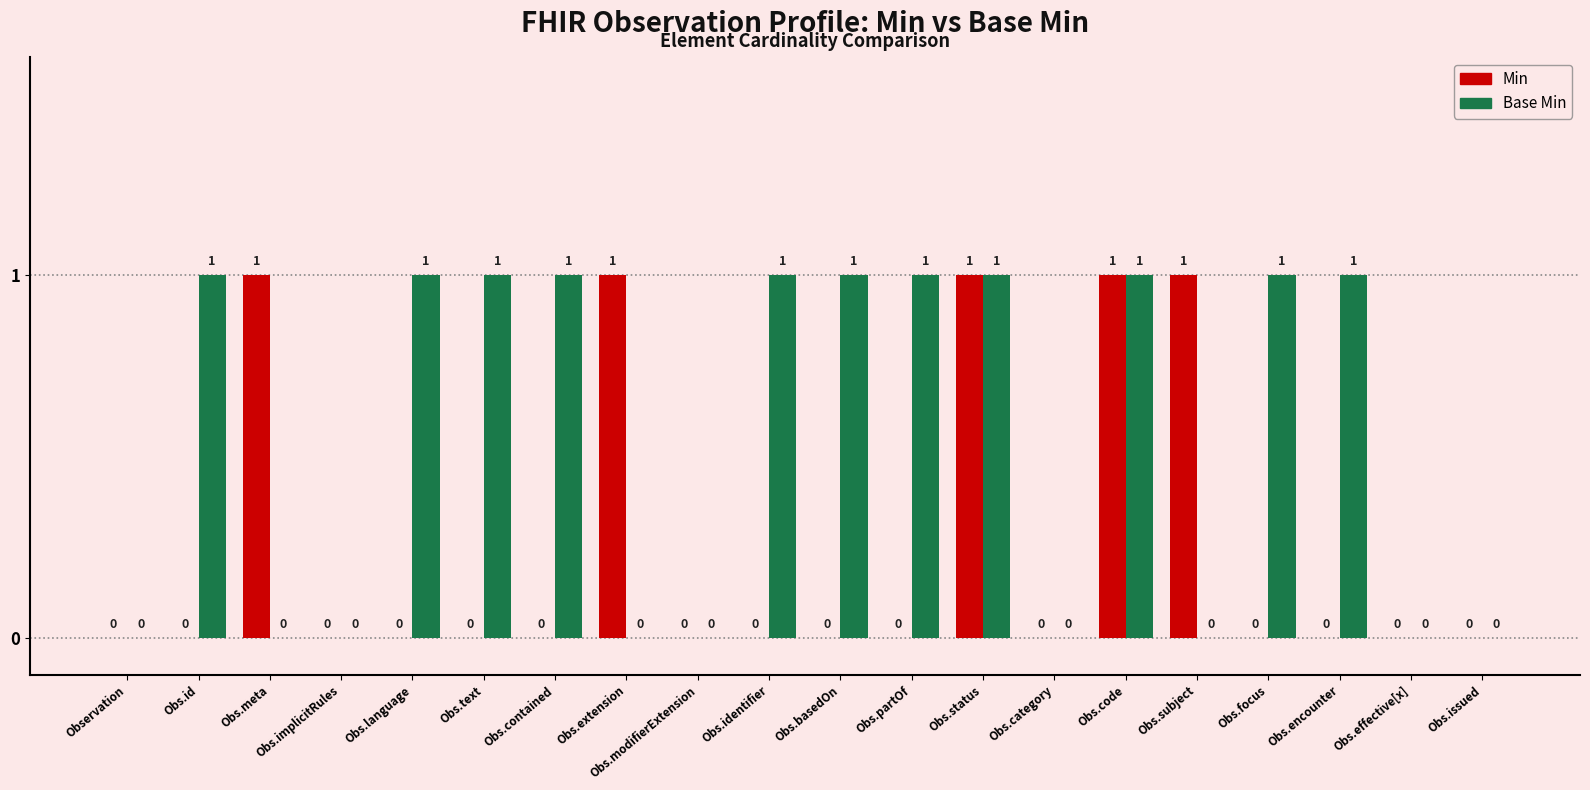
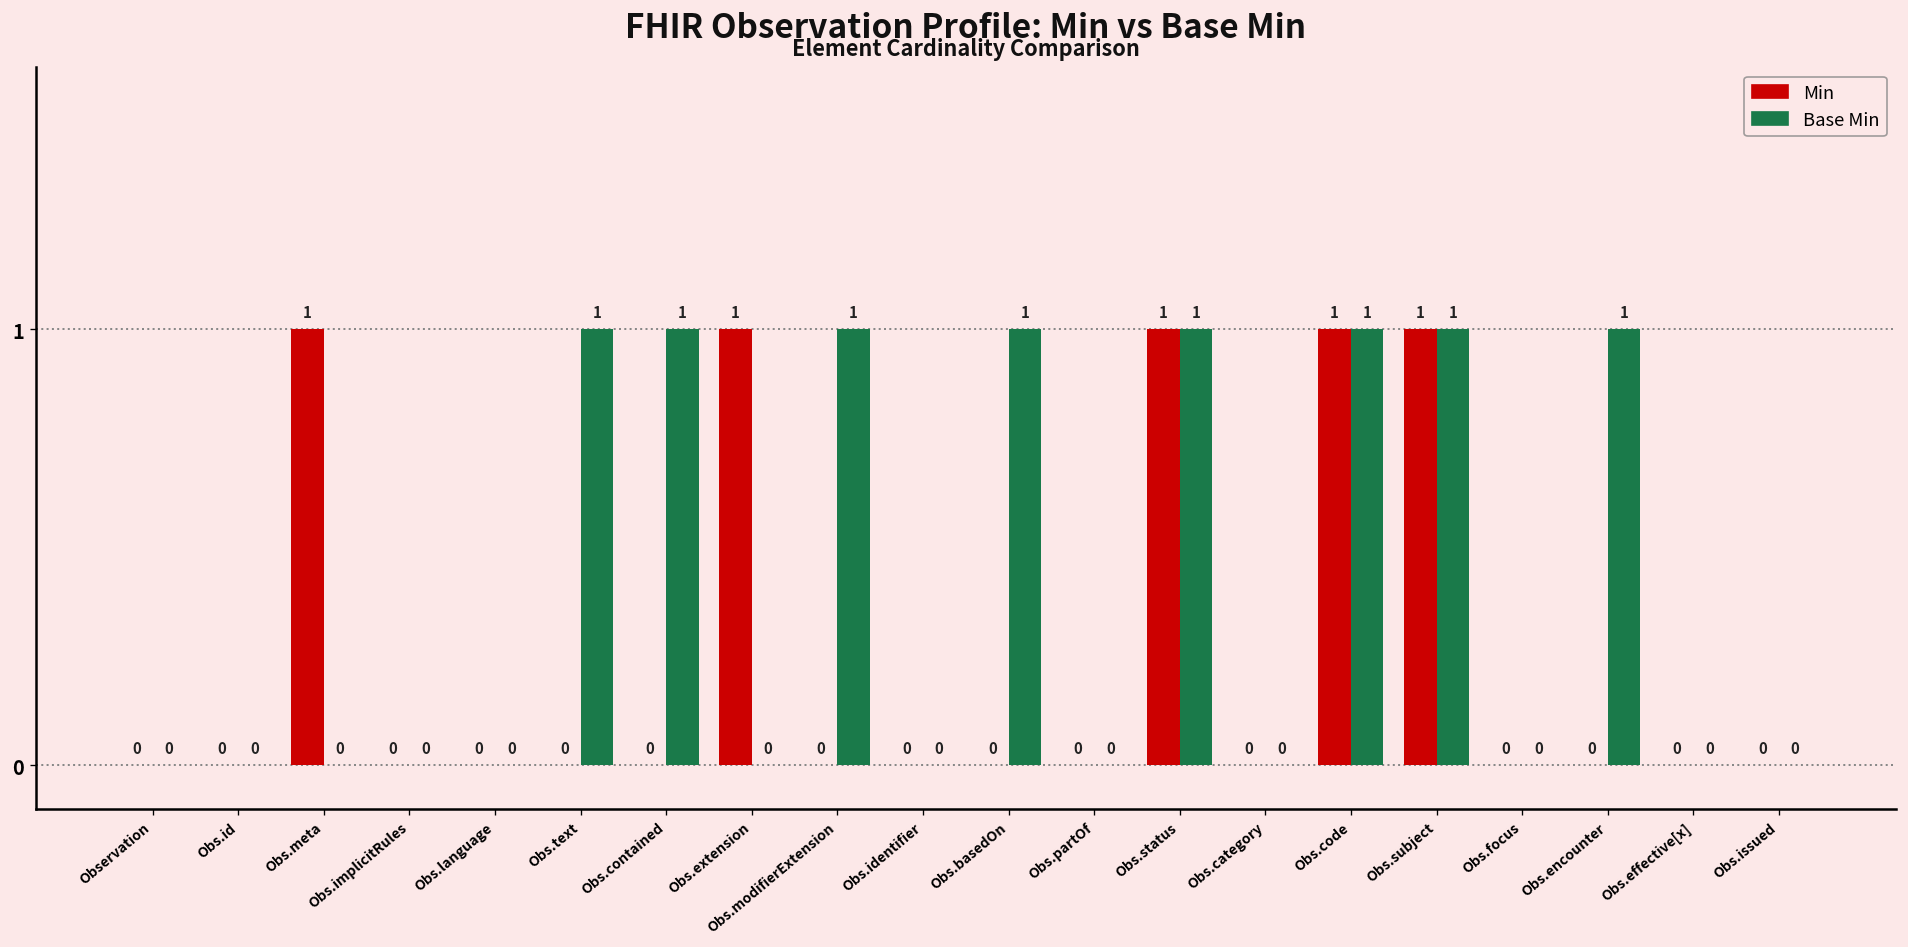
  {
    "Min": {
      "Observation": 0,
      "Obs.id": 0,
      "Obs.meta": 1,
      "Obs.implicitRules": 0,
      "Obs.language": 0,
      "Obs.text": 0,
      "Obs.contained": 0,
      "Obs.extension": 1,
      "Obs.modifierExtension": 0,
      "Obs.identifier": 0,
      "Obs.basedOn": 0,
      "Obs.partOf": 0,
      "Obs.status": 1,
      "Obs.category": 0,
      "Obs.code": 1,
      "Obs.subject": 1,
      "Obs.focus": 0,
      "Obs.encounter": 0,
      "Obs.effective[x]": 0,
      "Obs.issued": 0
    },
    "Base Min": {
      "Observation": 0,
-     "Obs.id": 1,
+     "Obs.id": 0,
      "Obs.meta": 0,
      "Obs.implicitRules": 0,
-     "Obs.language": 1,
+     "Obs.language": 0,
      "Obs.text": 1,
      "Obs.contained": 1,
      "Obs.extension": 0,
-     "Obs.modifierExtension": 0,
-     "Obs.identifier": 1,
+     "Obs.modifierExtension": 1,
+     "Obs.identifier": 0,
      "Obs.basedOn": 1,
-     "Obs.partOf": 1,
+     "Obs.partOf": 0,
      "Obs.status": 1,
      "Obs.category": 0,
      "Obs.code": 1,
-     "Obs.subject": 0,
-     "Obs.focus": 1,
+     "Obs.subject": 1,
+     "Obs.focus": 0,
      "Obs.encounter": 1,
      "Obs.effective[x]": 0,
      "Obs.issued": 0
    }
  }
